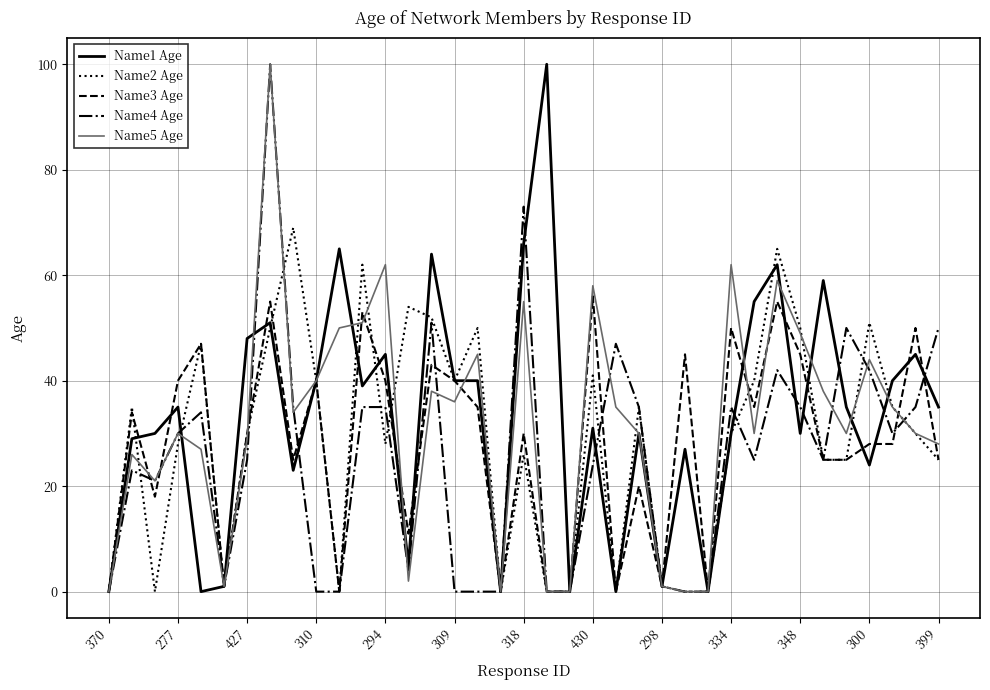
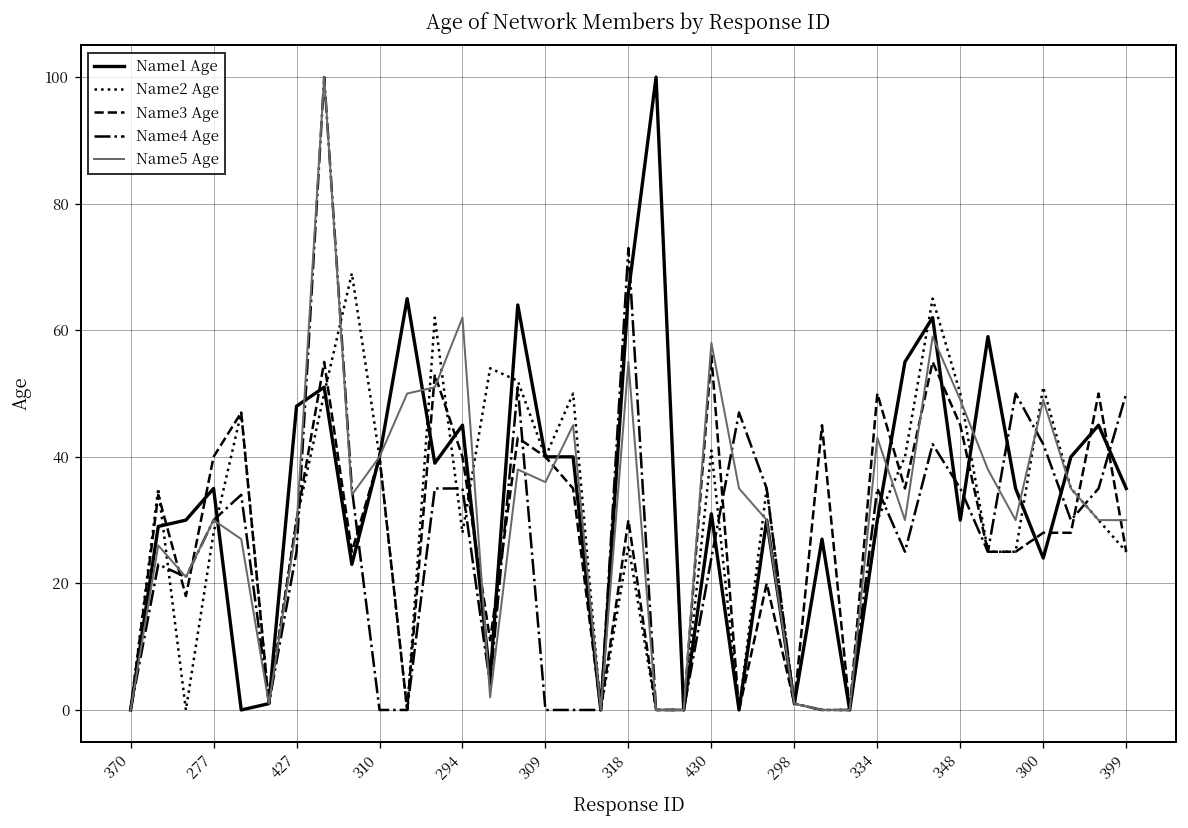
  {
    "Name5 Age": {
      "427": 29,
      "294": 62,
      "309": 36,
      "318": 55,
      "430": 58,
-     "334": 62,
+     "334": 43,
      "348": 49,
-     "300": 44,
-     "399": 28
+     "300": 49,
+     "399": 30
    }
  }
